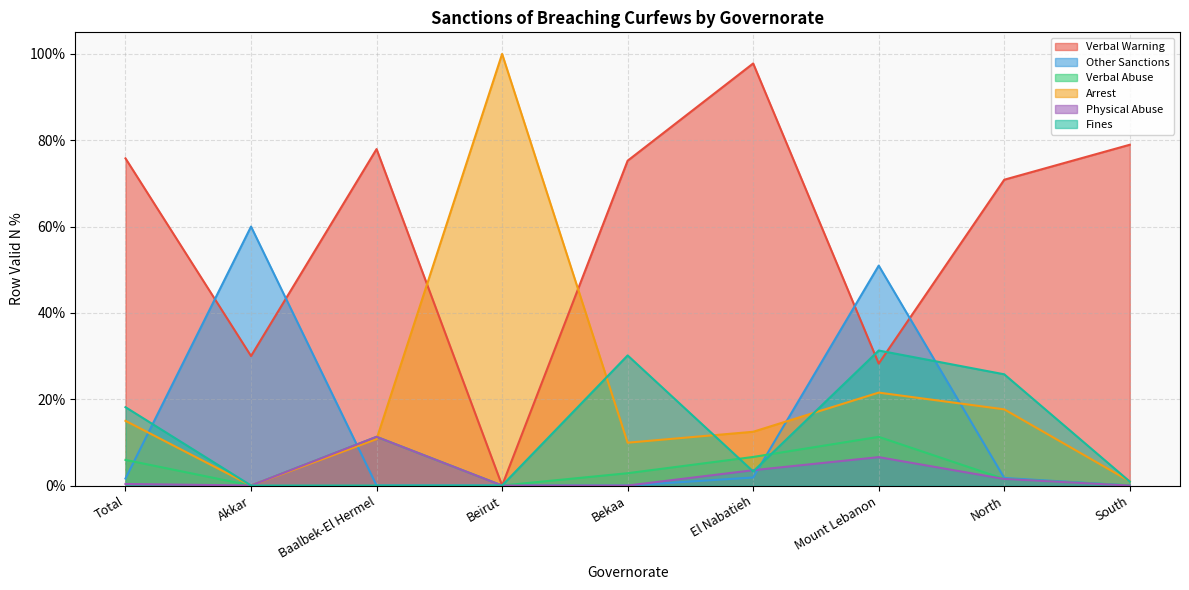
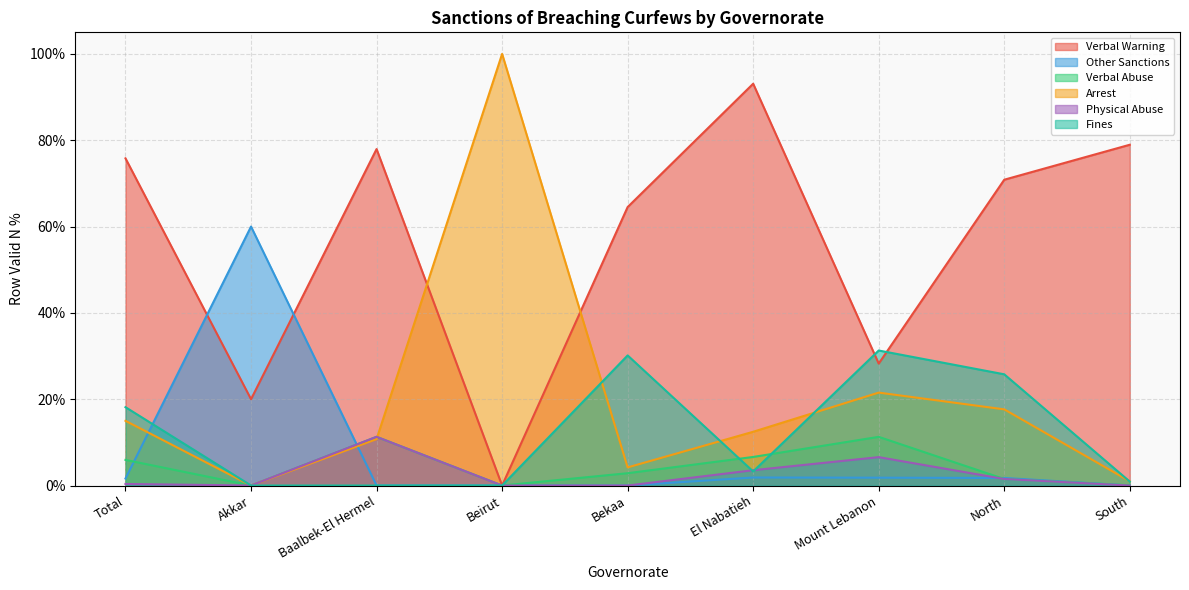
  {
    "Verbal Warning": {
      "Total": "76%",
-     "Akkar": "30%",
+     "Akkar": "20%",
      "Baalbek-El Hermel": "78%",
-     "Bekaa": "75%",
-     "El Nabatieh": "98%",
+     "Bekaa": "65%",
+     "El Nabatieh": "93%",
      "Mount Lebanon": "28%",
      "North": "71%",
      "South": "79%"
    },
    "Other Sanctions": {
      "Total": "2%",
      "Akkar": "60%",
      "El Nabatieh": "2%",
-     "Mount Lebanon": "51%"
+     "Mount Lebanon": "2%"
    },
    "Arrest": {
      "Total": "15%",
      "Beirut": "100%",
-     "Bekaa": "10%",
+     "Bekaa": "4%",
      "El Nabatieh": "12%",
      "Mount Lebanon": "22%",
      "North": "18%"
    },
    "Physical Abuse": {
      "Total": "0%",
      "Mount Lebanon": "7%"
    }
  }
